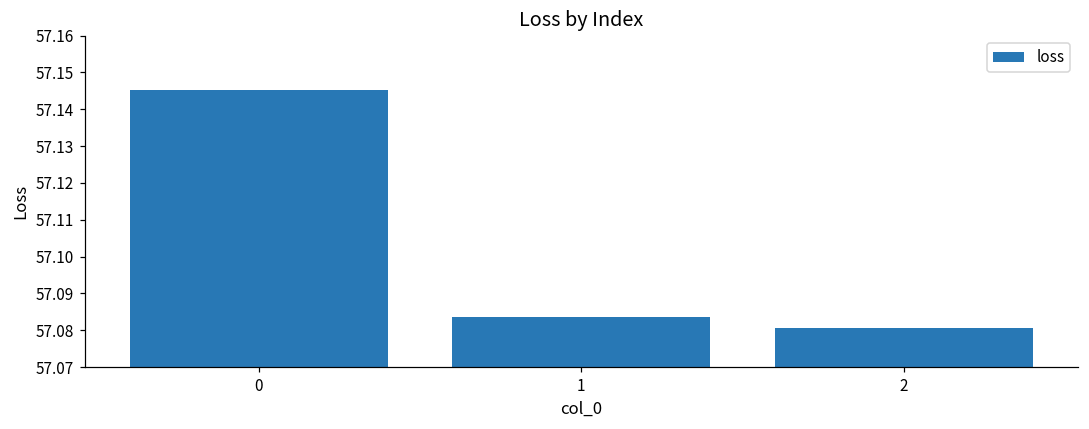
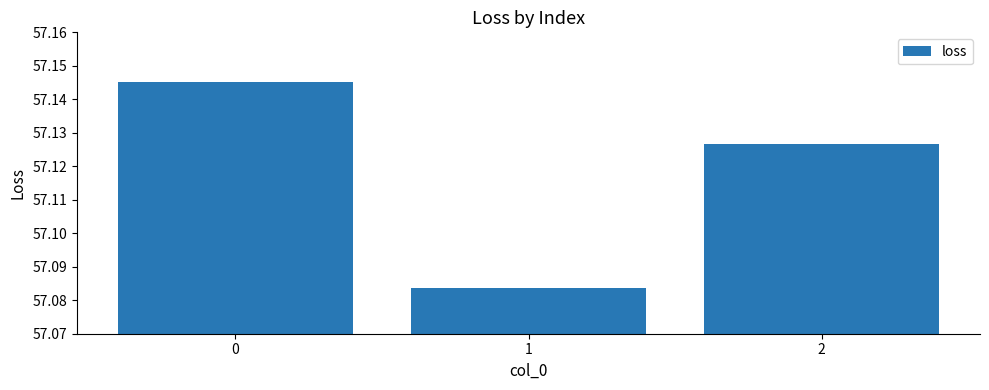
  {
    "0": 57.145,
    "1": 57.084,
-   "2": 57.081
+   "2": 57.127
  }
